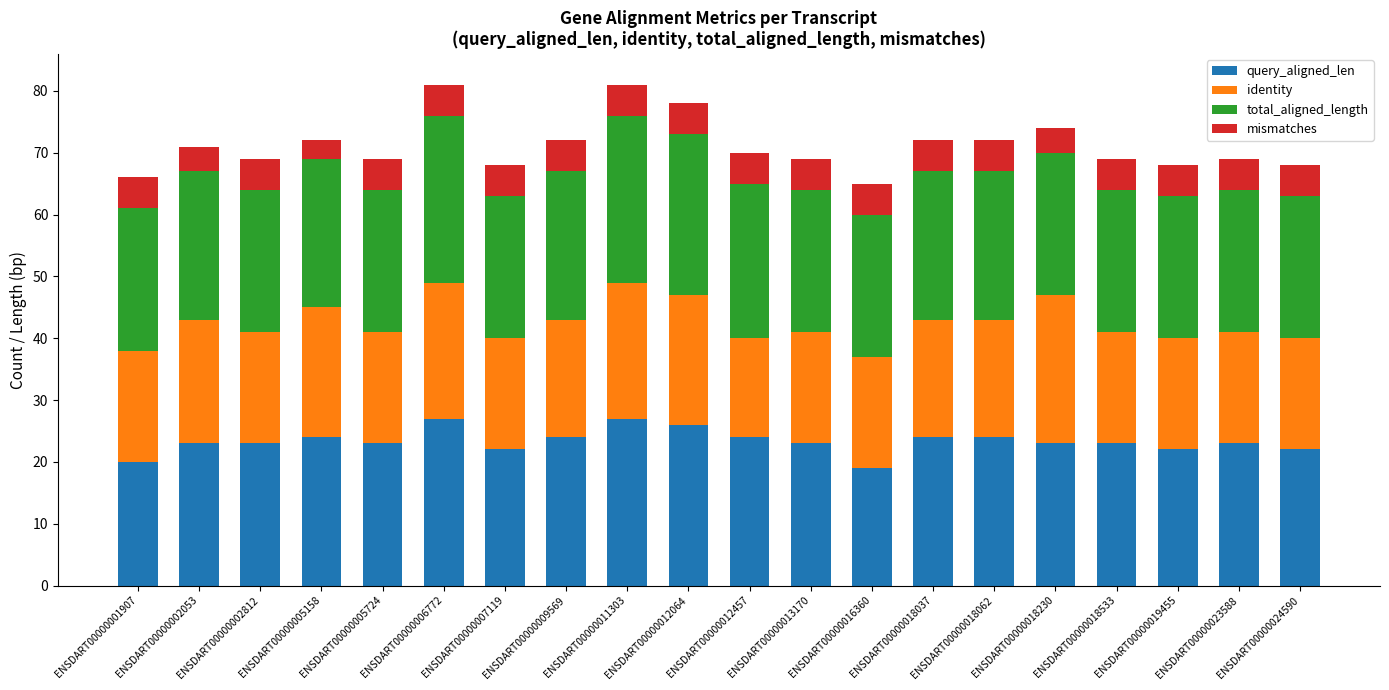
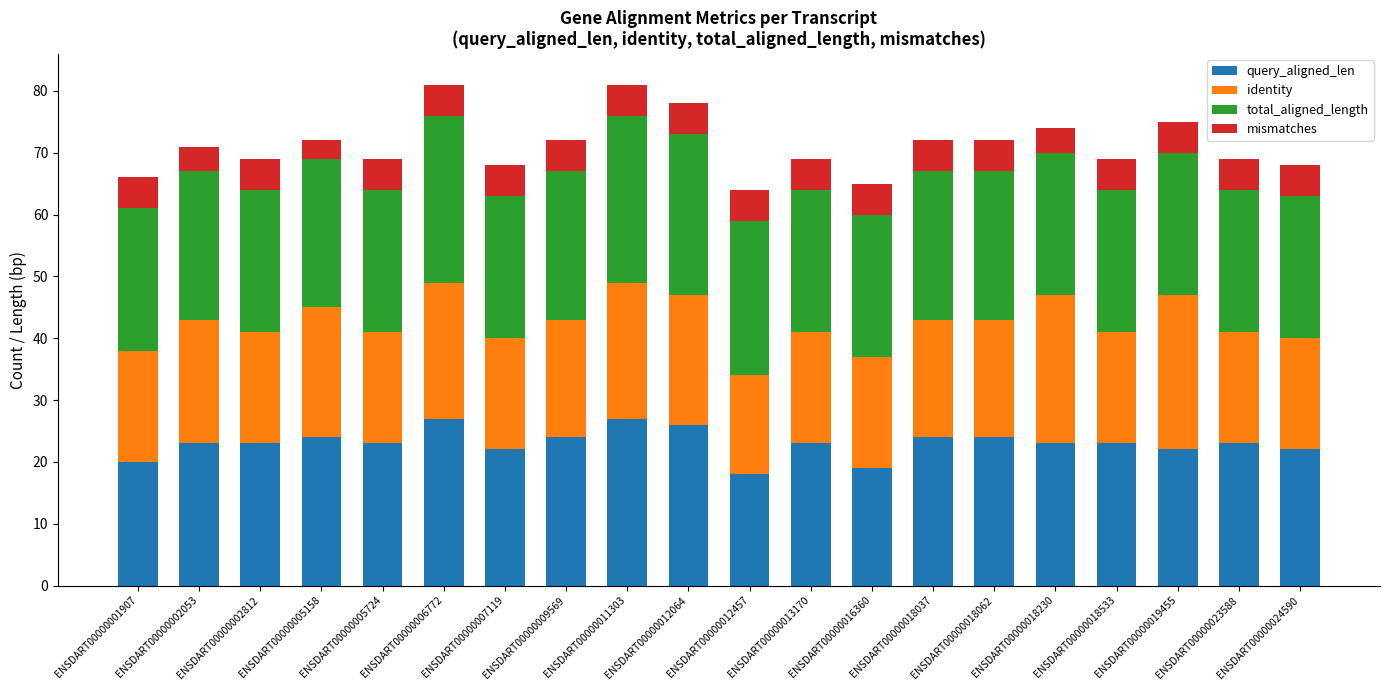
  {
    "query_aligned_len": {
      "ENSDART00000001907": 20,
      "ENSDART00000002053": 23,
      "ENSDART00000002812": 23,
      "ENSDART00000005158": 24,
      "ENSDART00000005724": 23,
      "ENSDART00000006772": 27,
      "ENSDART00000007119": 22,
      "ENSDART00000009569": 24,
      "ENSDART00000011303": 27,
      "ENSDART00000012064": 26,
-     "ENSDART00000012457": 24,
+     "ENSDART00000012457": 18,
      "ENSDART00000013170": 23,
      "ENSDART00000016360": 19,
      "ENSDART00000018037": 24,
      "ENSDART00000018062": 24,
      "ENSDART00000018230": 23,
      "ENSDART00000018533": 23,
      "ENSDART00000019455": 22,
      "ENSDART00000023588": 23,
      "ENSDART00000024590": 22
    },
    "identity": {
      "ENSDART00000001907": 18,
      "ENSDART00000002053": 20,
      "ENSDART00000002812": 18,
      "ENSDART00000005158": 21,
      "ENSDART00000005724": 18,
      "ENSDART00000006772": 22,
      "ENSDART00000007119": 18,
      "ENSDART00000009569": 19,
      "ENSDART00000011303": 22,
      "ENSDART00000012064": 21,
      "ENSDART00000012457": 16,
      "ENSDART00000013170": 18,
      "ENSDART00000016360": 18,
      "ENSDART00000018037": 19,
      "ENSDART00000018062": 19,
      "ENSDART00000018230": 24,
      "ENSDART00000018533": 18,
-     "ENSDART00000019455": 18,
+     "ENSDART00000019455": 25,
      "ENSDART00000023588": 18,
      "ENSDART00000024590": 18
    },
    "total_aligned_length": {
      "ENSDART00000001907": 23,
      "ENSDART00000002053": 24,
      "ENSDART00000002812": 23,
      "ENSDART00000005158": 24,
      "ENSDART00000005724": 23,
      "ENSDART00000006772": 27,
      "ENSDART00000007119": 23,
      "ENSDART00000009569": 24,
      "ENSDART00000011303": 27,
      "ENSDART00000012064": 26,
      "ENSDART00000012457": 25,
      "ENSDART00000013170": 23,
      "ENSDART00000016360": 23,
      "ENSDART00000018037": 24,
      "ENSDART00000018062": 24,
      "ENSDART00000018230": 23,
      "ENSDART00000018533": 23,
      "ENSDART00000019455": 23,
      "ENSDART00000023588": 23,
      "ENSDART00000024590": 23
    },
    "mismatches": {
      "ENSDART00000001907": 5,
      "ENSDART00000002053": 4,
      "ENSDART00000002812": 5,
      "ENSDART00000005158": 3,
      "ENSDART00000005724": 5,
      "ENSDART00000006772": 5,
      "ENSDART00000007119": 5,
      "ENSDART00000009569": 5,
      "ENSDART00000011303": 5,
      "ENSDART00000012064": 5,
      "ENSDART00000012457": 5,
      "ENSDART00000013170": 5,
      "ENSDART00000016360": 5,
      "ENSDART00000018037": 5,
      "ENSDART00000018062": 5,
      "ENSDART00000018230": 4,
      "ENSDART00000018533": 5,
      "ENSDART00000019455": 5,
      "ENSDART00000023588": 5,
      "ENSDART00000024590": 5
    }
  }
